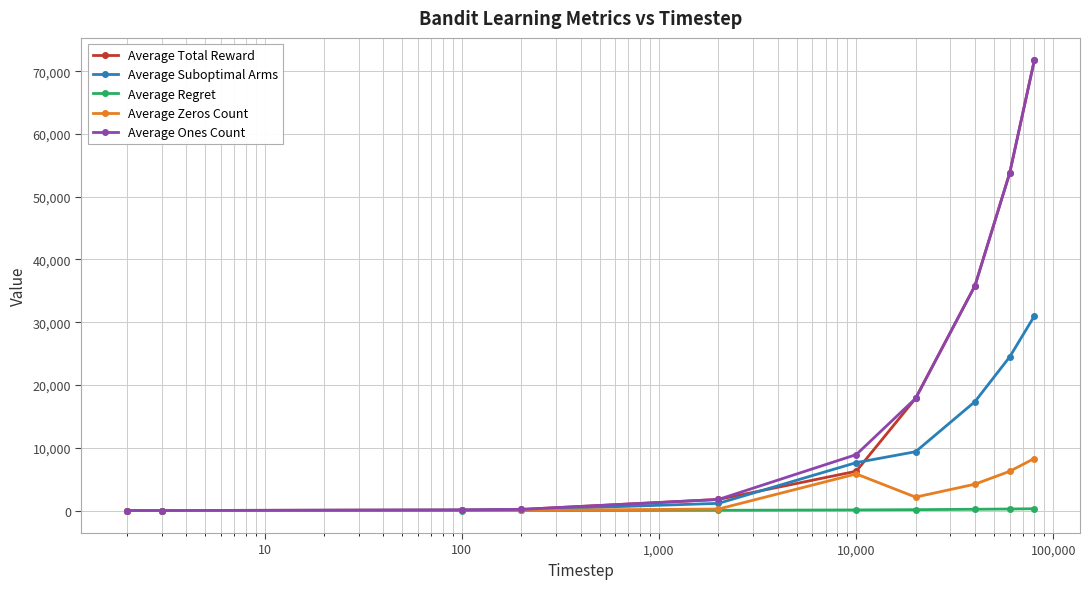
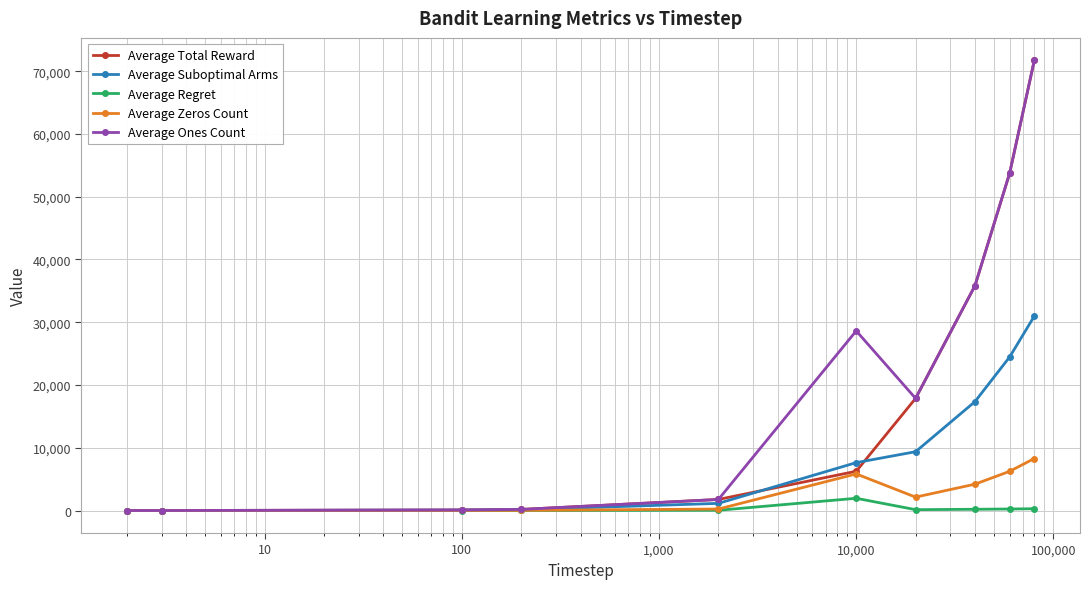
  {
    "Average Total Reward": {
      "10,000": "6,000"
    },
    "Average Suboptimal Arms": {
      "10,000": "8,000"
    },
    "Average Regret": {
-     "10,000": "0"
+     "10,000": "2,000"
    },
    "Average Zeros Count": {
      "10,000": "6,000"
    },
    "Average Ones Count": {
-     "10,000": "9,000"
+     "10,000": "29,000"
    }
  }
